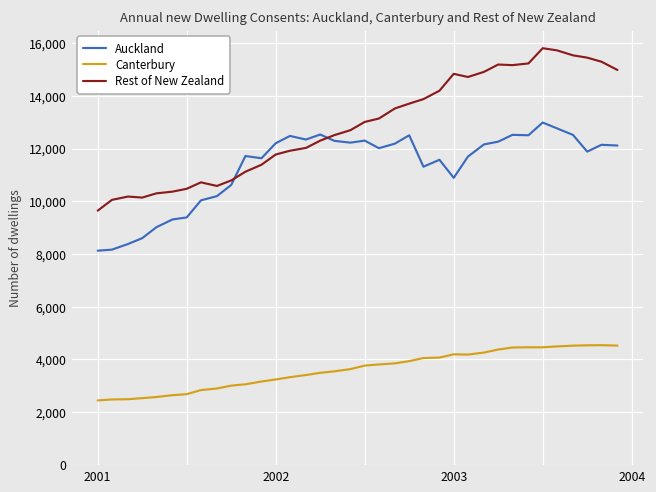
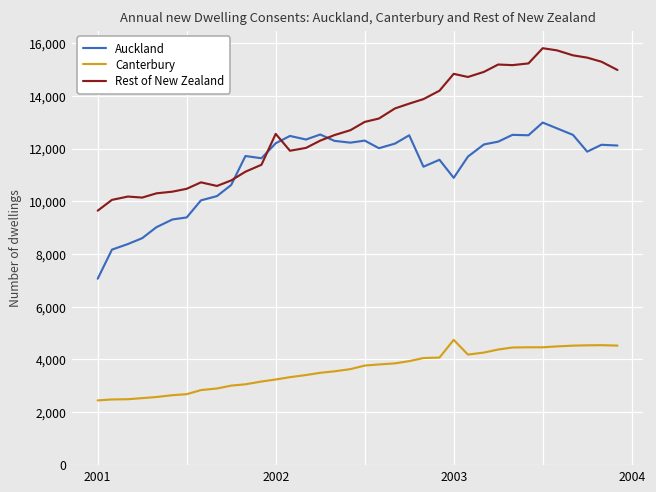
  {
    "Auckland": {
-     "2001": "8,100",
+     "2001": "7,100",
      "2002": "12,200",
      "2003": "10,900"
    },
    "Canterbury": {
      "2001": "2,400",
      "2002": "3,200",
-     "2003": "4,200"
+     "2003": "4,700"
    },
    "Rest of New Zealand": {
      "2001": "9,600",
-     "2002": "11,800",
+     "2002": "12,600",
      "2003": "14,800"
    }
  }
